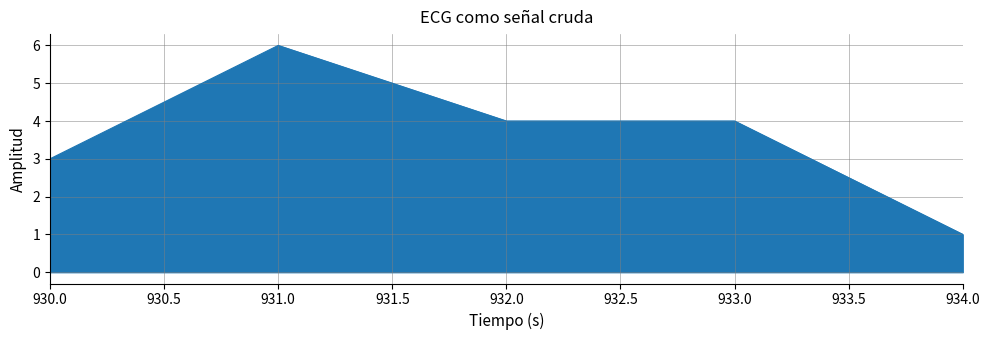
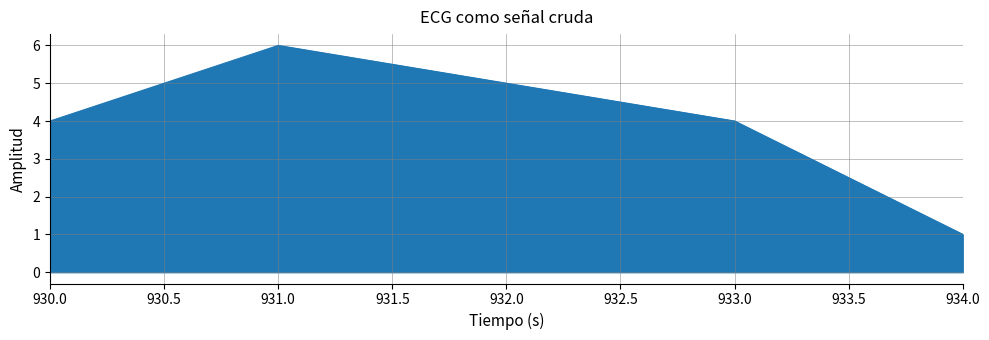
  {
-   "930.0": 3,
+   "930.0": 4,
    "931.0": 6,
-   "932.0": 4,
+   "932.0": 5,
    "933.0": 4,
    "934.0": 1
  }
